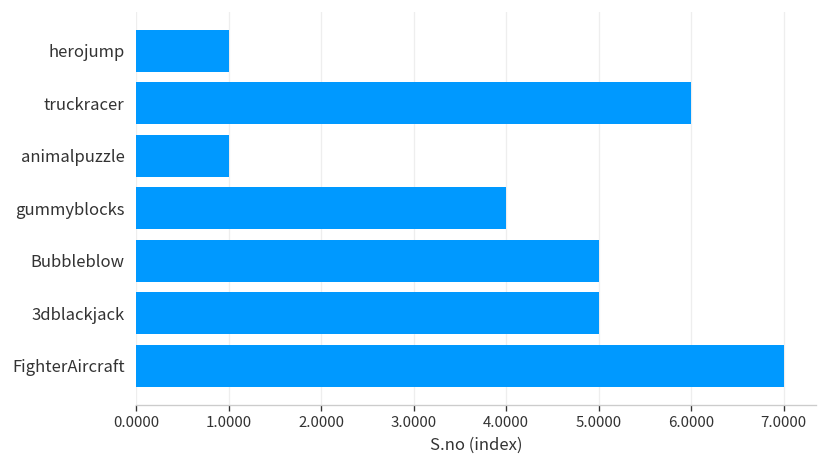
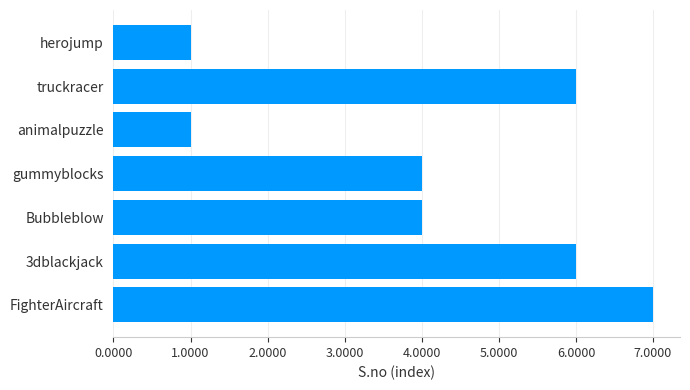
  {
    "herojump": 1,
    "truckracer": 6,
    "animalpuzzle": 1,
    "gummyblocks": 4,
-   "Bubbleblow": 5,
-   "3dblackjack": 5,
+   "Bubbleblow": 4,
+   "3dblackjack": 6,
    "FighterAircraft": 7
  }
